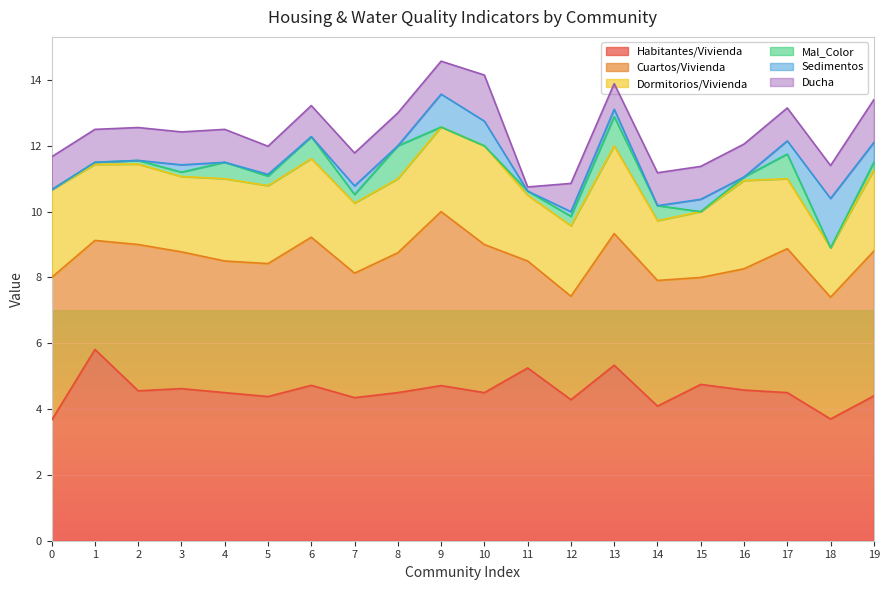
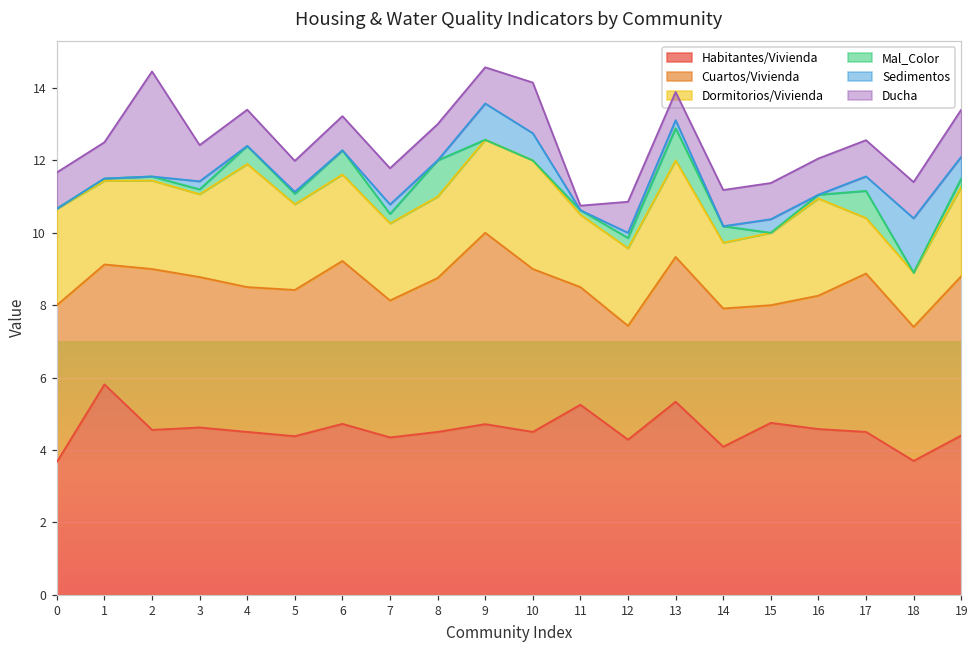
  {
    "Dormitorios/Vivienda": {
      "2": 2.4,
      "3": 2.3,
-     "4": 2.5,
+     "4": 3.4,
      "5": 2.4,
      "6": 2.4,
      "7": 2.1,
      "8": 2.3,
      "11": 2.0,
      "12": 2.1,
      "13": 2.7,
      "14": 1.8,
      "16": 2.7,
-     "17": 2.1,
+     "17": 1.5,
      "19": 2.5
    },
    "Mal_Color": {
      "3": 0.1,
      "7": 0.3,
      "12": 0.3,
      "13": 0.9,
      "17": 0.8,
      "19": 0.2
    },
    "Sedimentos": {
      "3": 0.2,
      "7": 0.3,
      "9": 1.0,
      "10": 0.8,
      "12": 0.1,
      "13": 0.2,
      "15": 0.4,
      "17": 0.4,
      "18": 1.5,
      "19": 0.6
    },
    "Ducha": {
      "0": 1.0,
      "1": 1.0,
-     "2": 1.0,
+     "2": 2.9,
      "3": 1.0,
      "4": 1.0,
      "5": 0.9,
      "6": 0.9,
      "7": 1.0,
      "8": 1.0,
      "9": 1.0,
      "10": 1.4,
      "11": 0.1,
      "12": 0.9,
      "14": 1.0,
      "15": 1.0,
      "16": 1.0,
      "17": 1.0,
      "18": 1.0,
      "19": 1.3
    }
  }
